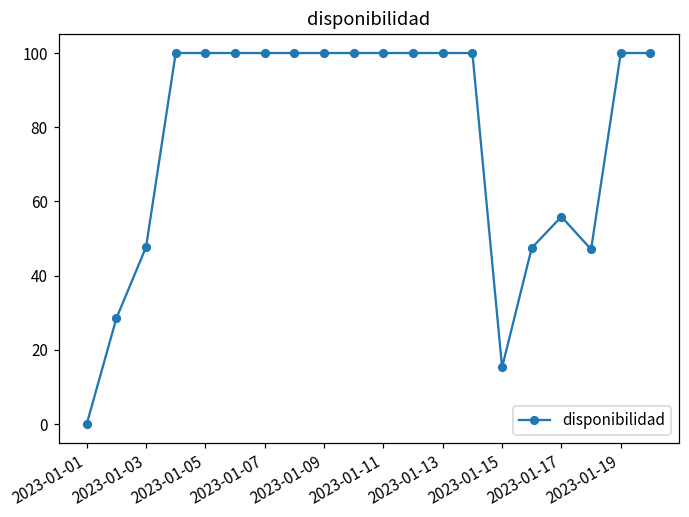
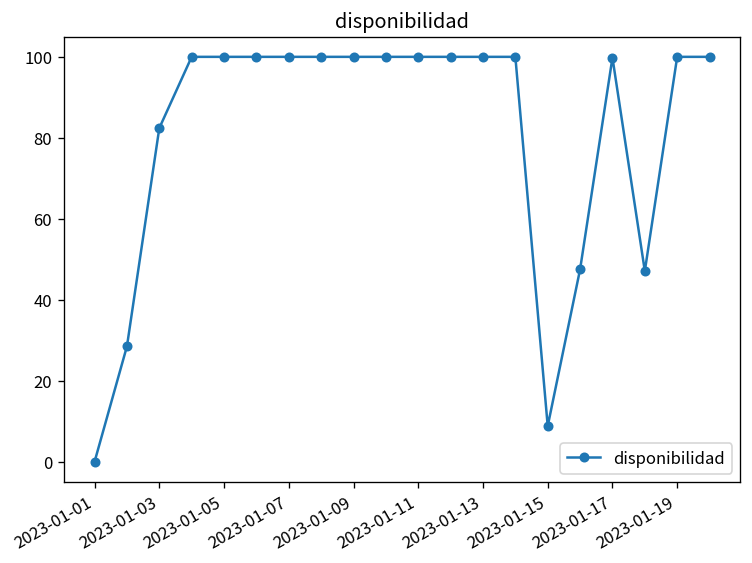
  {
    "2023-01-01": 0,
-   "2023-01-03": 48,
+   "2023-01-03": 82,
    "2023-01-05": 100,
    "2023-01-07": 100,
    "2023-01-09": 100,
    "2023-01-11": 100,
    "2023-01-13": 100,
-   "2023-01-15": 15,
-   "2023-01-17": 56,
+   "2023-01-15": 9,
+   "2023-01-17": 100,
    "2023-01-19": 100
  }
